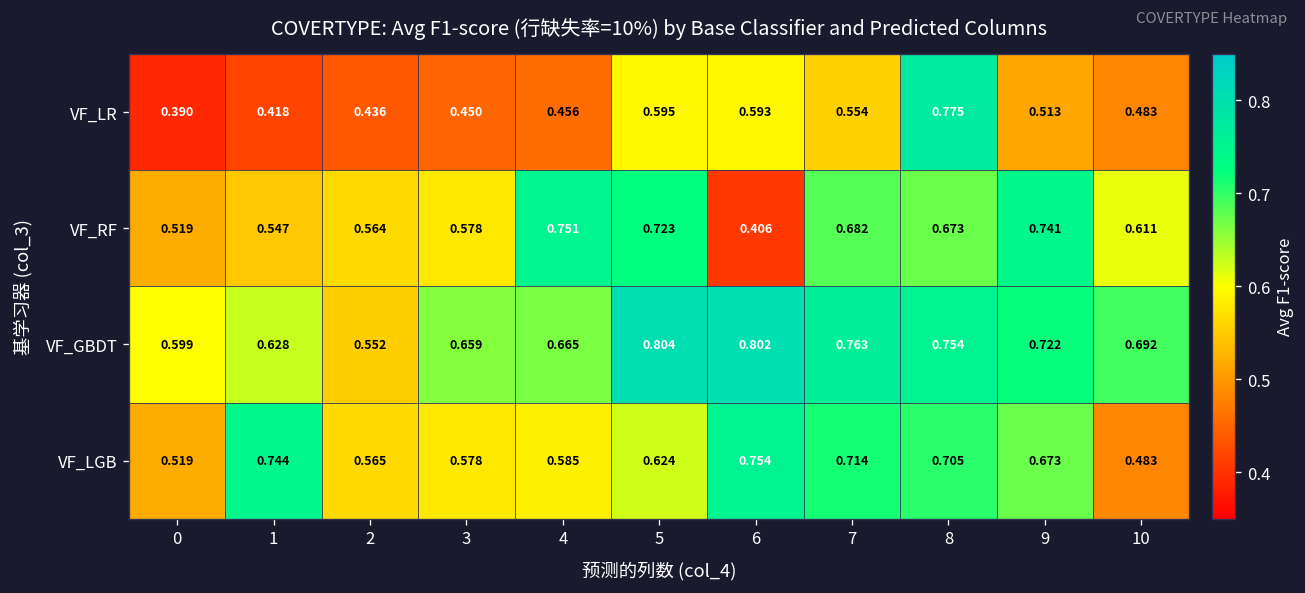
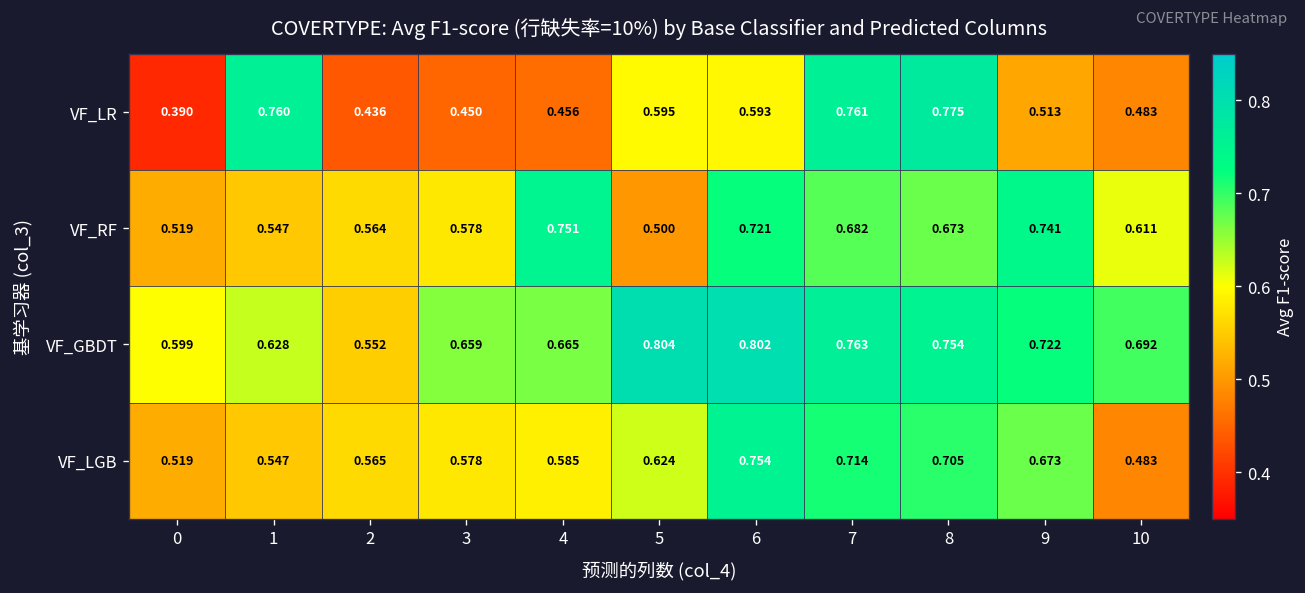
  {
    "VF_LR": {
      "0": 0.390,
-     "1": 0.418,
+     "1": 0.760,
      "2": 0.436,
      "3": 0.450,
      "4": 0.456,
      "5": 0.595,
      "6": 0.593,
-     "7": 0.554,
+     "7": 0.761,
      "8": 0.775,
      "9": 0.513,
      "10": 0.483
    },
    "VF_RF": {
      "0": 0.519,
      "1": 0.547,
      "2": 0.564,
      "3": 0.578,
      "4": 0.751,
-     "5": 0.723,
-     "6": 0.406,
+     "5": 0.500,
+     "6": 0.721,
      "7": 0.682,
      "8": 0.673,
      "9": 0.741,
      "10": 0.611
    },
    "VF_GBDT": {
      "0": 0.599,
      "1": 0.628,
      "2": 0.552,
      "3": 0.659,
      "4": 0.665,
      "5": 0.804,
      "6": 0.802,
      "7": 0.763,
      "8": 0.754,
      "9": 0.722,
      "10": 0.692
    },
    "VF_LGB": {
      "0": 0.519,
-     "1": 0.744,
+     "1": 0.547,
      "2": 0.565,
      "3": 0.578,
      "4": 0.585,
      "5": 0.624,
      "6": 0.754,
      "7": 0.714,
      "8": 0.705,
      "9": 0.673,
      "10": 0.483
    }
  }
